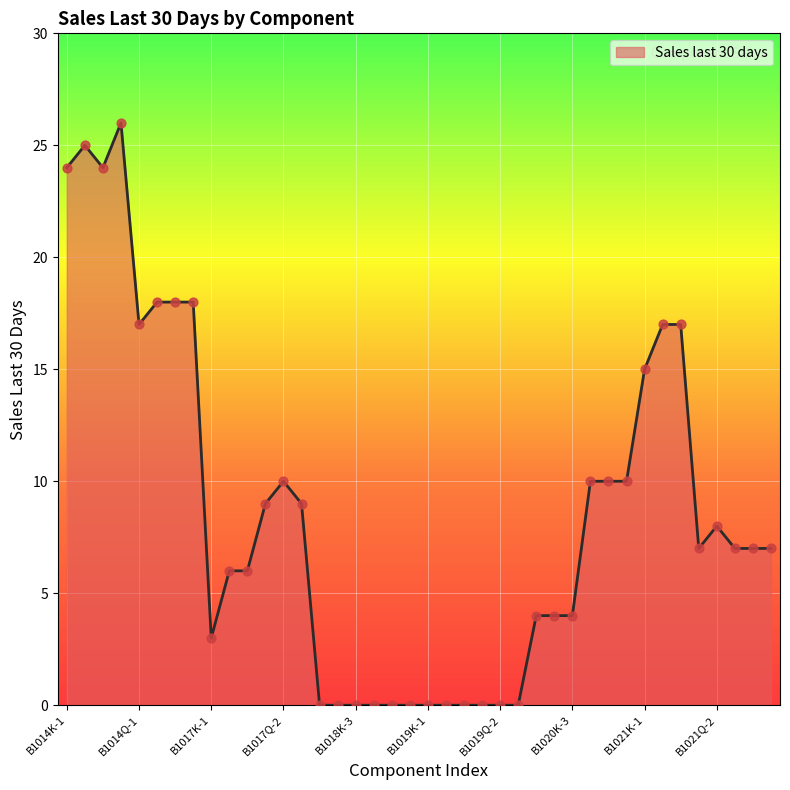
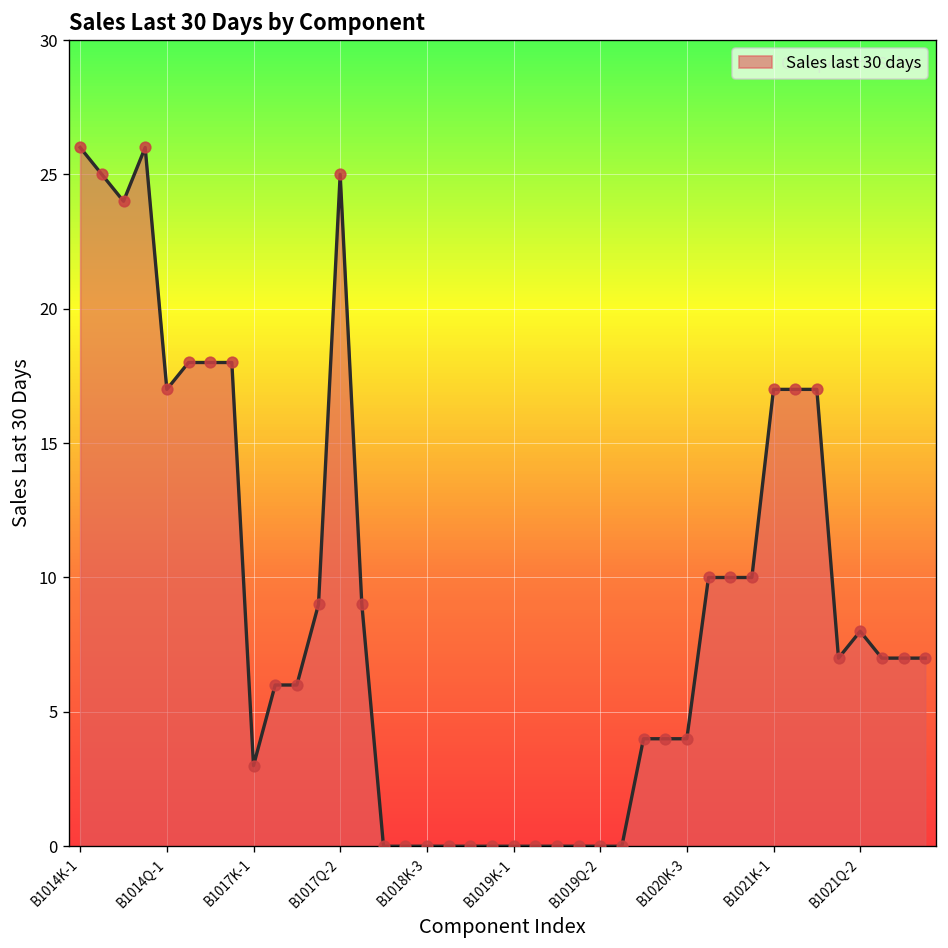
  {
-   "B1014K-1": 24,
+   "B1014K-1": 26,
    "B1014Q-1": 17,
    "B1017K-1": 3,
-   "B1017Q-2": 10,
+   "B1017Q-2": 25,
    "B1018K-3": 0,
    "B1019K-1": 0,
    "B1019Q-2": 0,
    "B1020K-3": 4,
-   "B1021K-1": 15,
+   "B1021K-1": 17,
    "B1021Q-2": 8
  }
